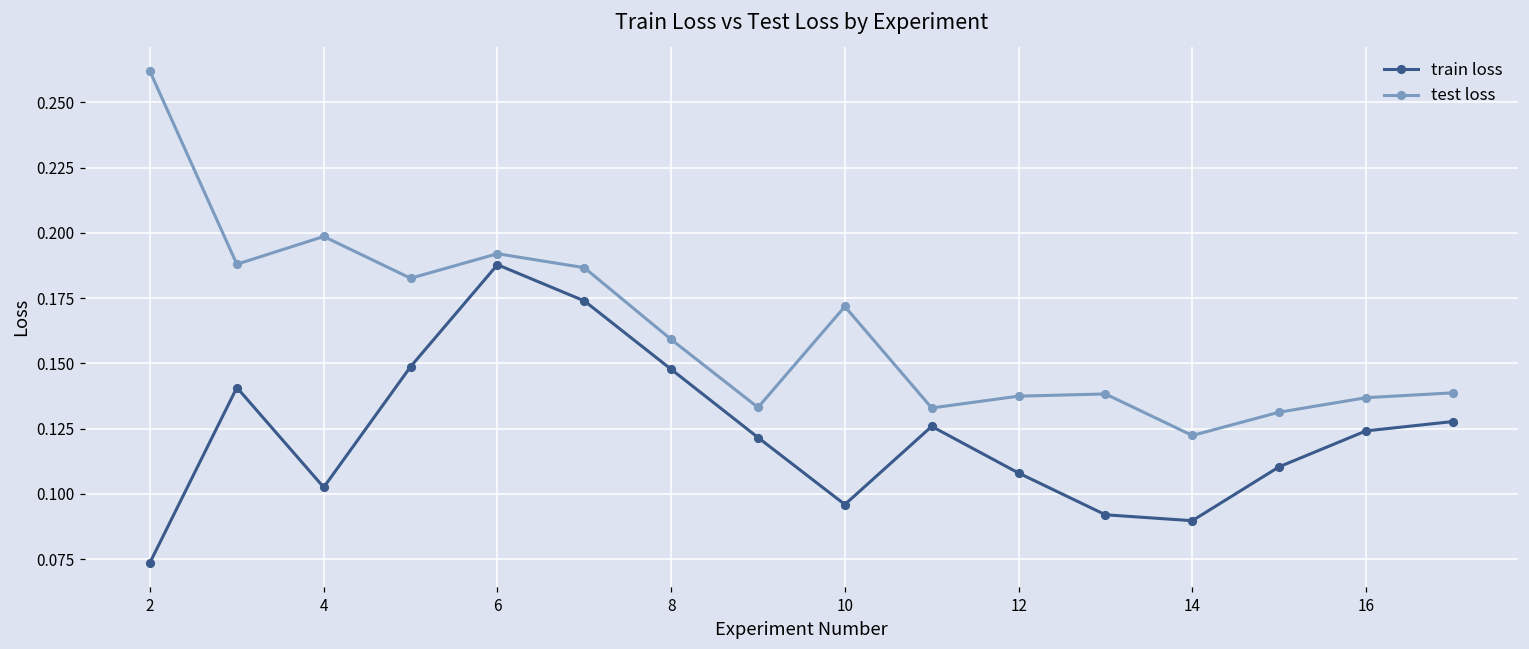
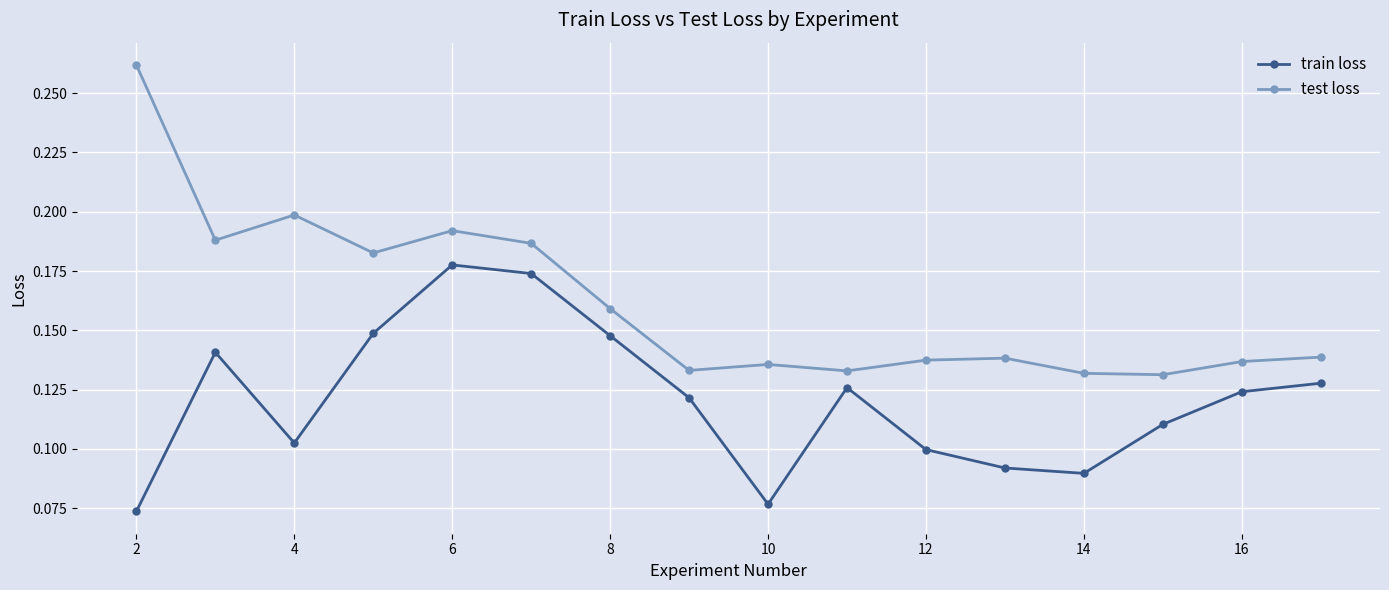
  {
    "train loss": {
      "2": 0.074,
      "4": 0.103,
-     "6": 0.188,
+     "6": 0.178,
      "8": 0.148,
-     "10": 0.096,
-     "12": 0.108,
+     "10": 0.077,
+     "12": 0.100,
      "14": 0.090,
      "16": 0.124
    },
    "test loss": {
      "2": 0.262,
      "4": 0.199,
      "6": 0.192,
      "8": 0.159,
-     "10": 0.172,
+     "10": 0.136,
      "12": 0.137,
-     "14": 0.122,
+     "14": 0.132,
      "16": 0.137
    }
  }
